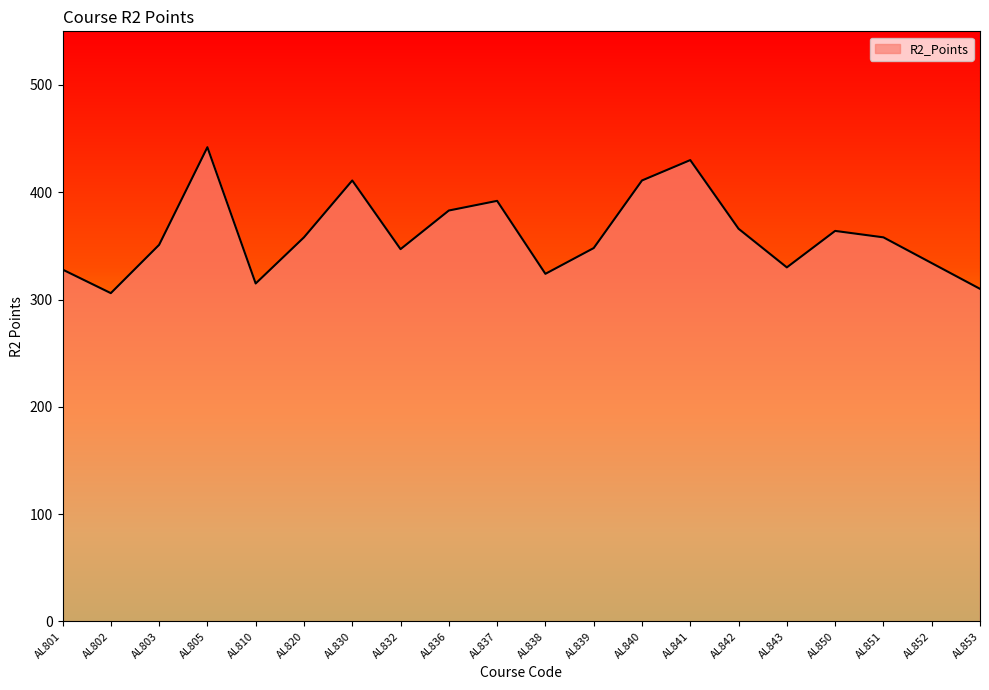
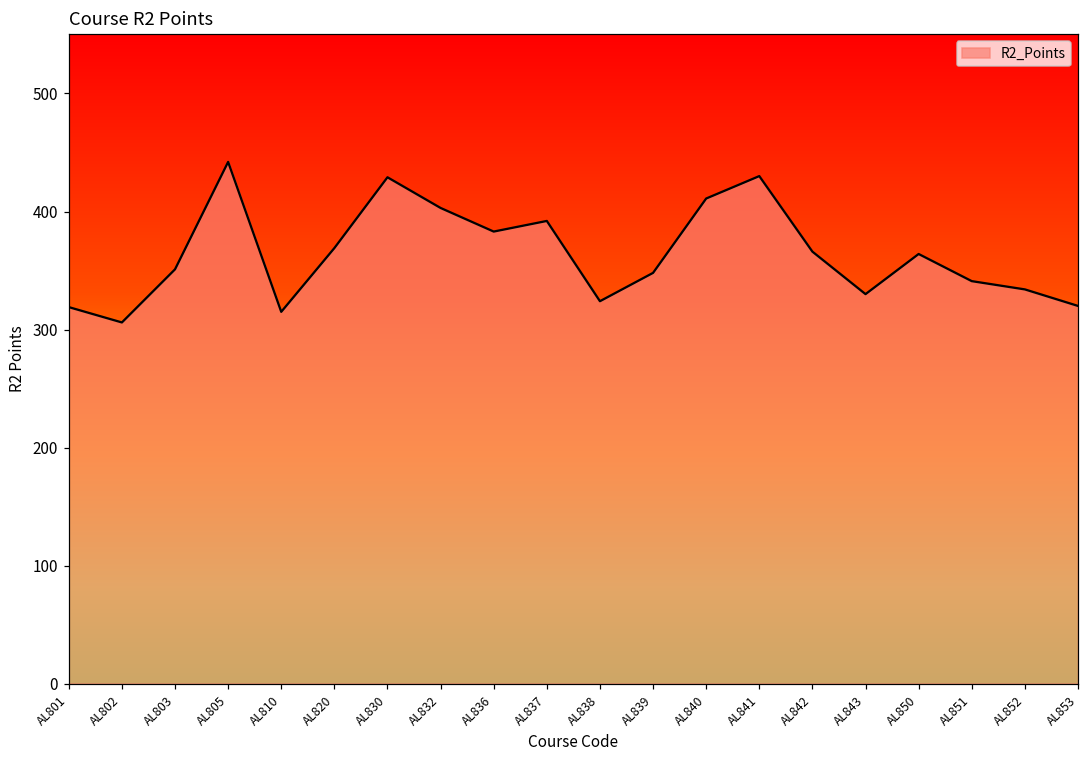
  {
-   "AL801": 328,
+   "AL801": 319,
    "AL802": 306,
    "AL803": 351,
    "AL805": 442,
    "AL810": 315,
-   "AL820": 358,
-   "AL830": 411,
-   "AL832": 347,
+   "AL820": 369,
+   "AL830": 429,
+   "AL832": 403,
    "AL836": 383,
    "AL837": 392,
    "AL838": 324,
    "AL839": 348,
    "AL840": 411,
    "AL841": 430,
    "AL842": 366,
    "AL843": 330,
    "AL850": 364,
-   "AL851": 358,
+   "AL851": 341,
    "AL852": 334,
-   "AL853": 310
+   "AL853": 320
  }
